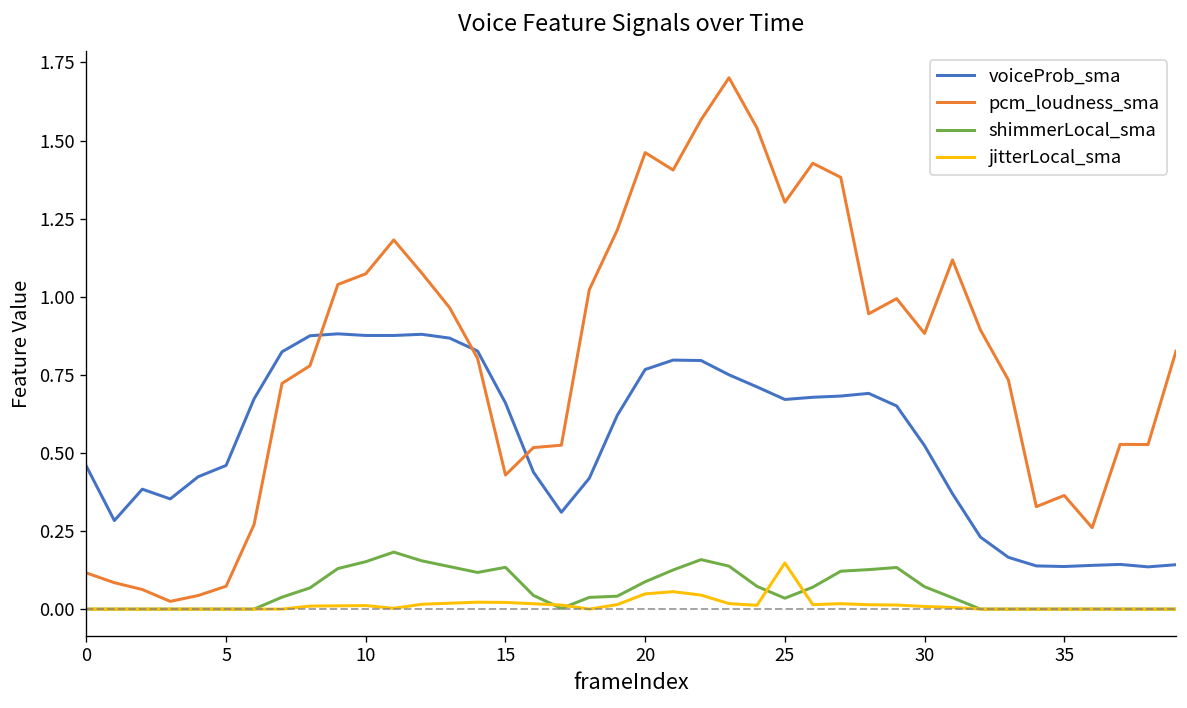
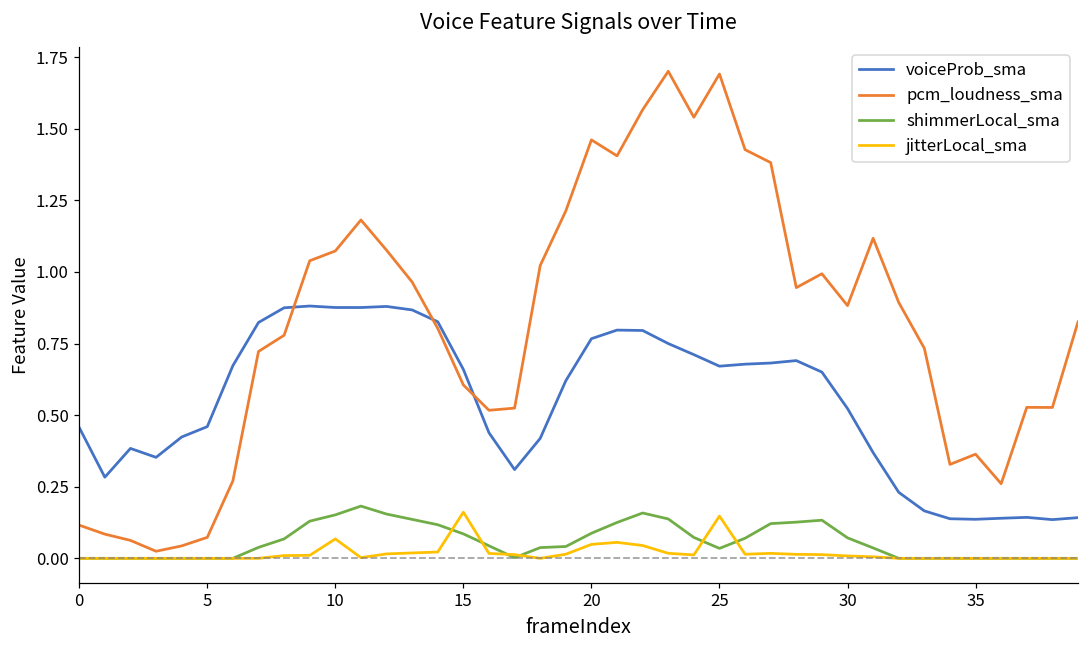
  {
    "voiceProb_sma": {
      "0": 0.46,
      "5": 0.46,
      "10": 0.88,
      "15": 0.66,
      "20": 0.77,
      "25": 0.67,
      "30": 0.52,
      "35": 0.14
    },
    "pcm_loudness_sma": {
      "0": 0.12,
      "5": 0.07,
      "10": 1.07,
-     "15": 0.43,
+     "15": 0.61,
      "20": 1.46,
-     "25": 1.30,
+     "25": 1.69,
      "30": 0.88,
      "35": 0.36
    },
    "shimmerLocal_sma": {
      "10": 0.15,
-     "15": 0.13,
+     "15": 0.09,
      "20": 0.09,
      "25": 0.03,
      "30": 0.07
    },
    "jitterLocal_sma": {
-     "10": 0.01,
-     "15": 0.02,
+     "10": 0.07,
+     "15": 0.16,
      "20": 0.05,
      "25": 0.15,
      "30": 0.01
    }
  }
